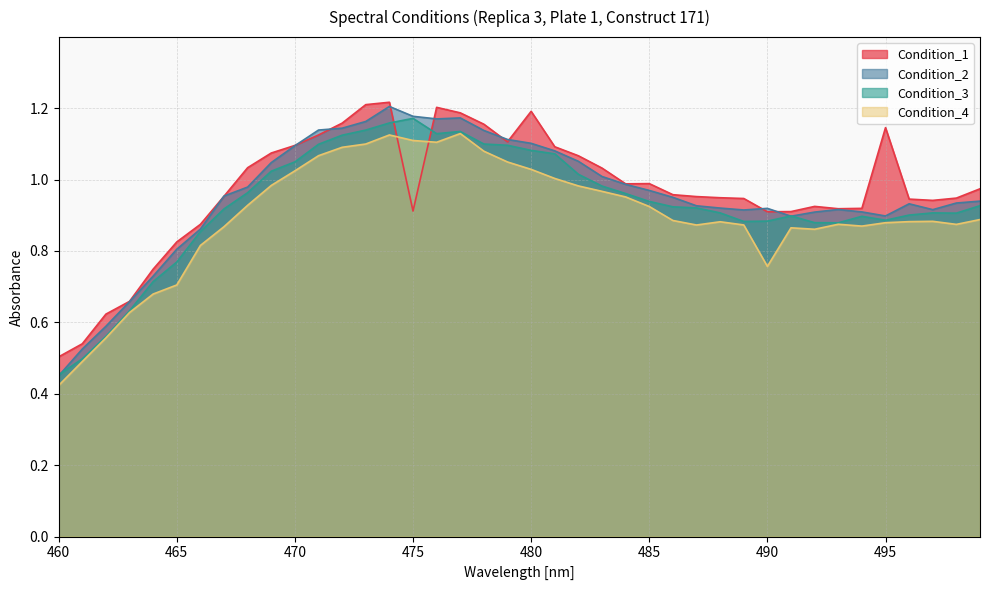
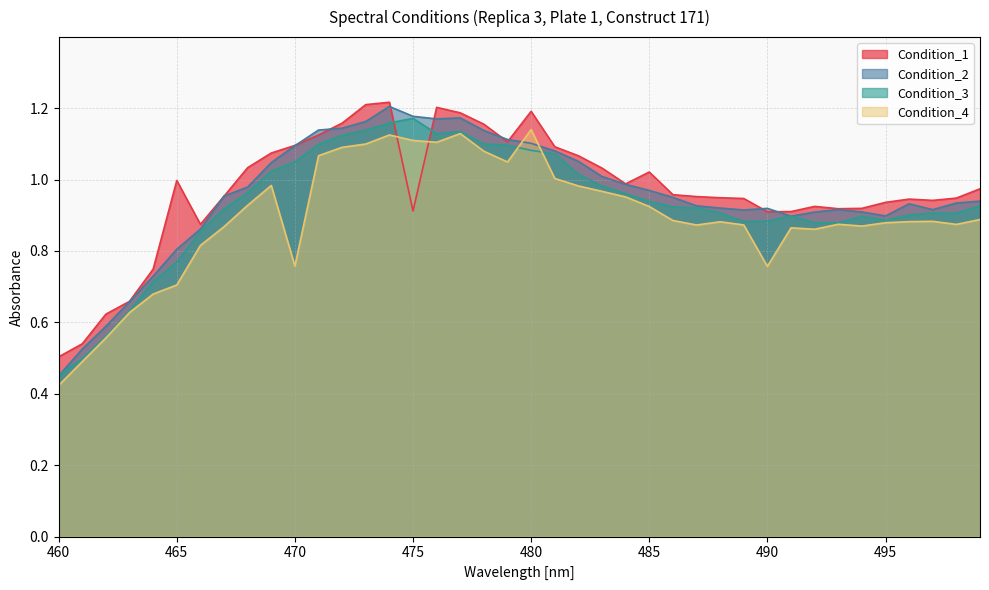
  {
    "Condition_1": {
      "460": 0.50,
-     "465": 0.83,
+     "465": 1.00,
      "475": 0.91,
      "480": 1.19,
-     "485": 0.99,
+     "485": 1.02,
      "490": 0.91,
-     "495": 1.15
+     "495": 0.94
    },
    "Condition_4": {
      "460": 0.42,
      "465": 0.70,
-     "470": 1.02,
+     "470": 0.76,
      "475": 1.11,
-     "480": 1.03,
+     "480": 1.14,
      "485": 0.92,
      "490": 0.76
    }
  }
